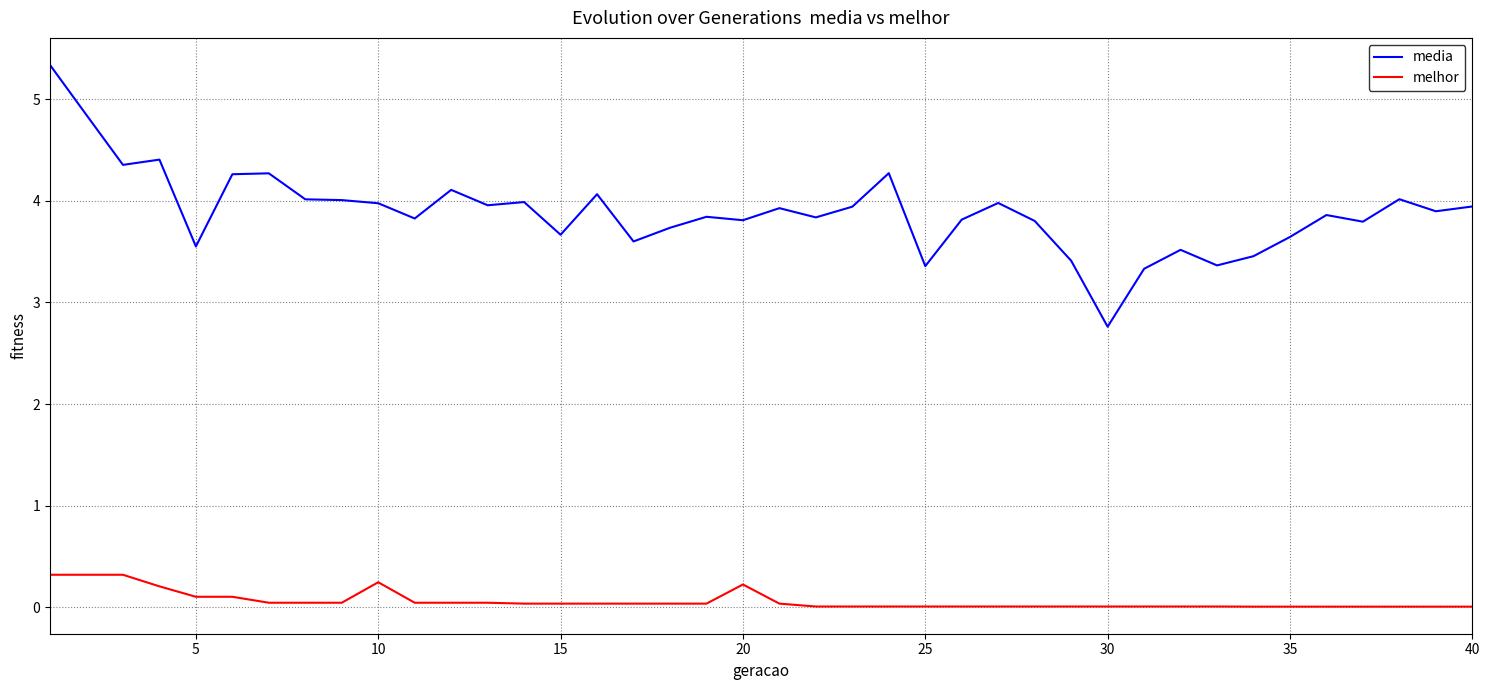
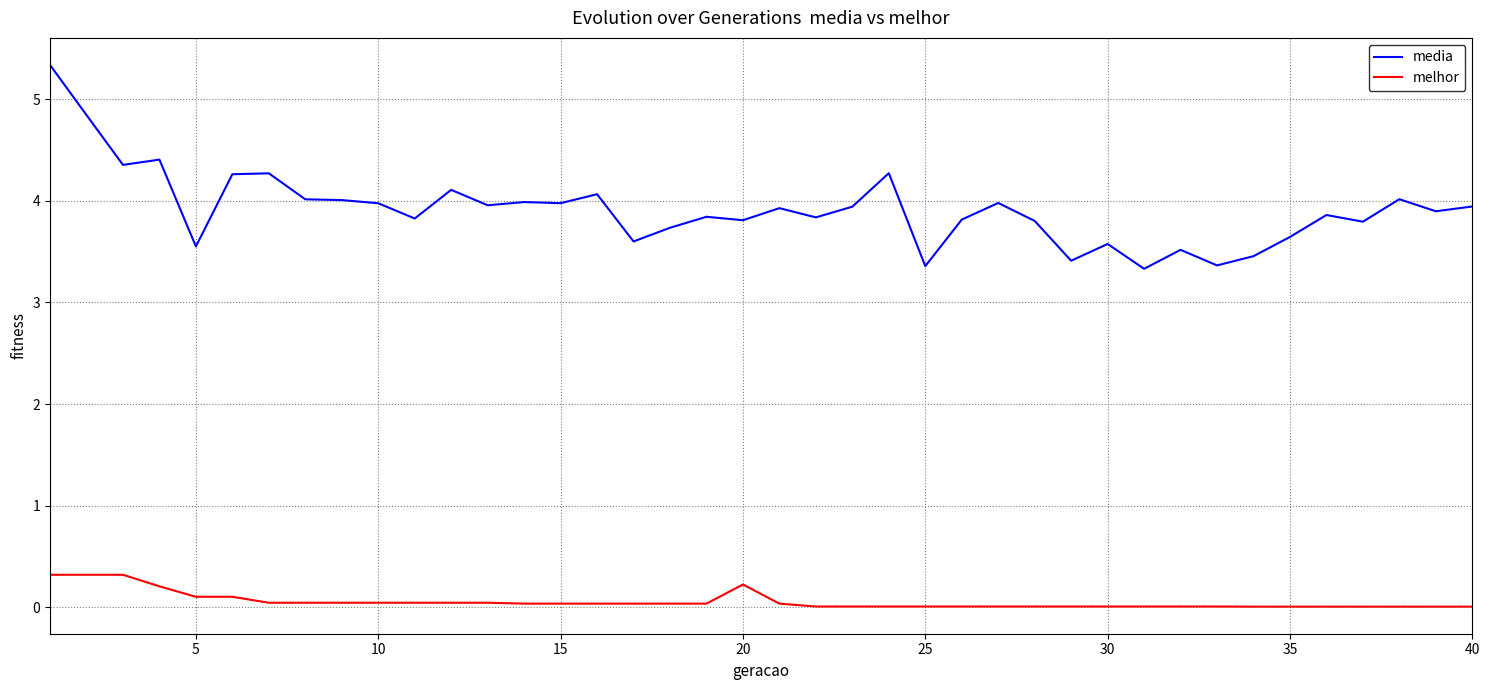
  {
    "media": {
      "5": 3.55,
      "10": 3.98,
-     "15": 3.67,
+     "15": 3.98,
      "20": 3.81,
      "25": 3.36,
-     "30": 2.76,
+     "30": 3.58,
      "35": 3.64,
      "40": 3.94
    },
    "melhor": {
      "5": 0.10,
-     "10": 0.25,
+     "10": 0.05,
      "15": 0.04,
      "20": 0.23,
      "25": 0.01,
      "30": 0.01,
      "35": 0.01,
      "40": 0.01
    }
  }
